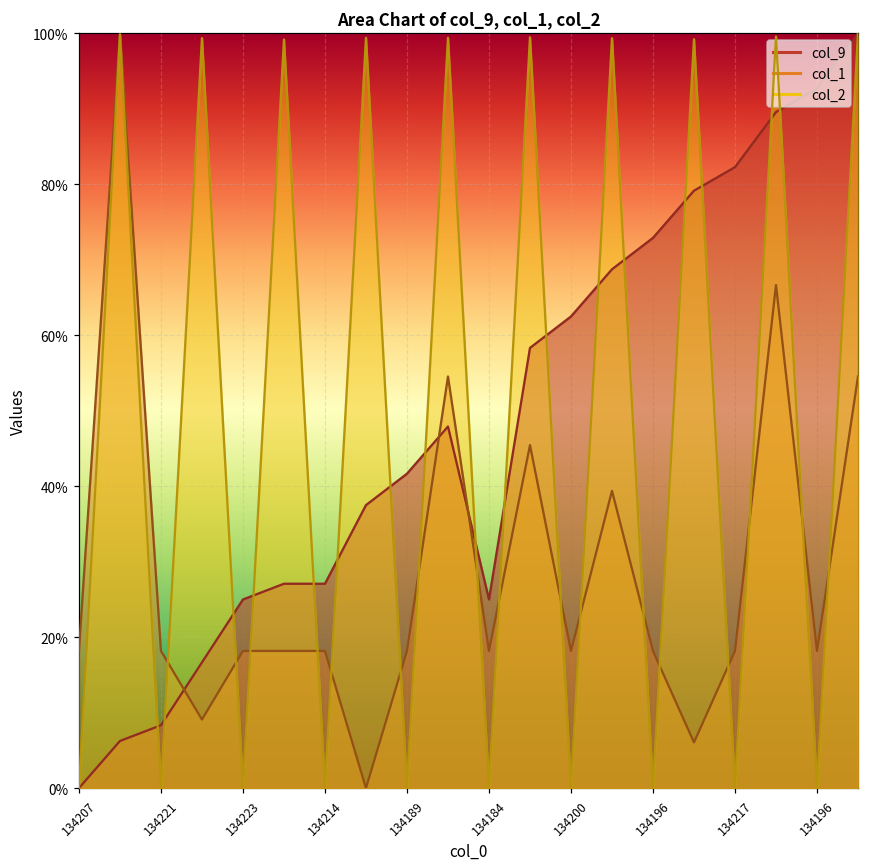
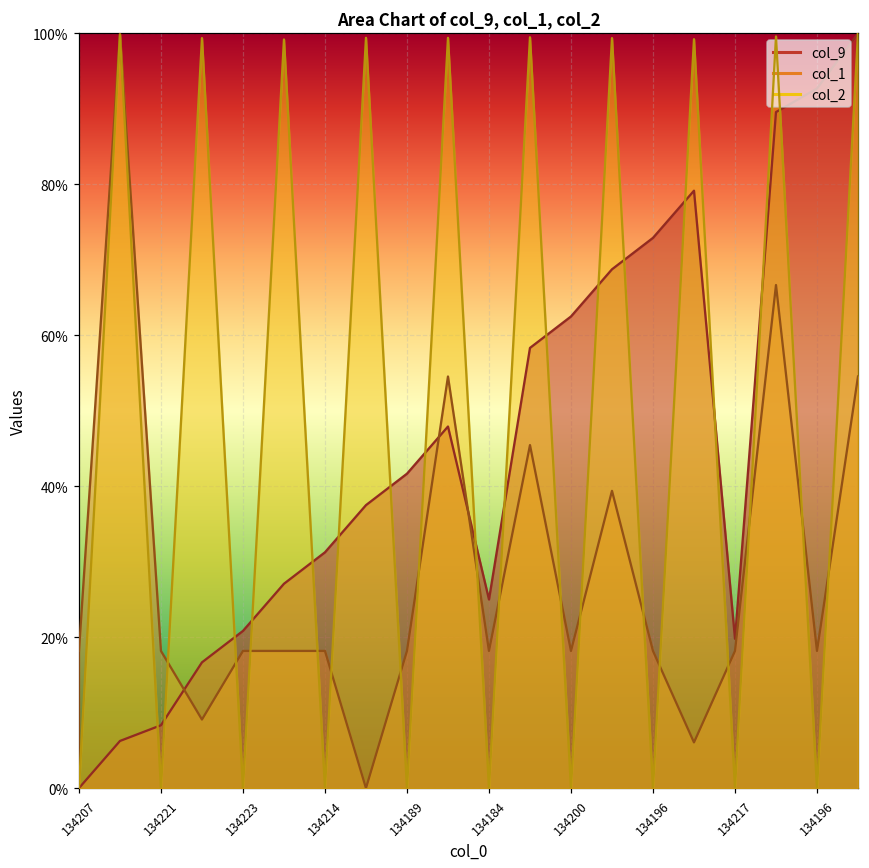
  {
    "col_9": {
      "134221": "8%",
-     "134223": "25%",
-     "134214": "27%",
+     "134223": "21%",
+     "134214": "31%",
      "134189": "42%",
      "134184": "25%",
      "134200": "63%",
-     "134217": "82%"
+     "134217": "20%"
    }
  }
